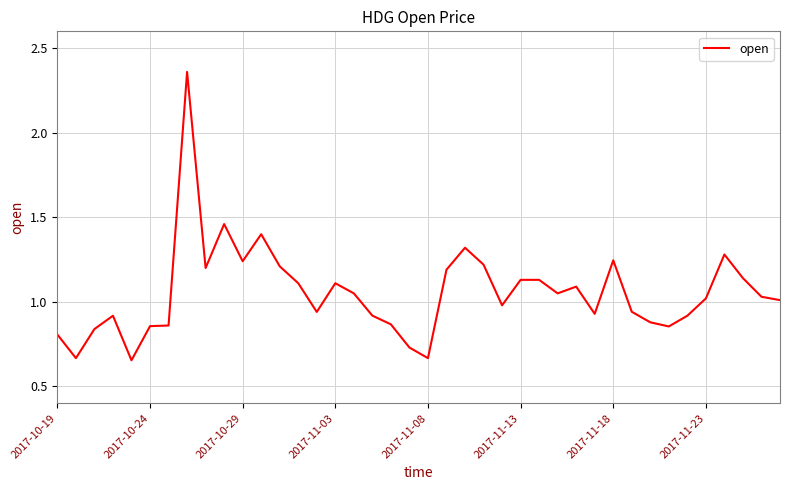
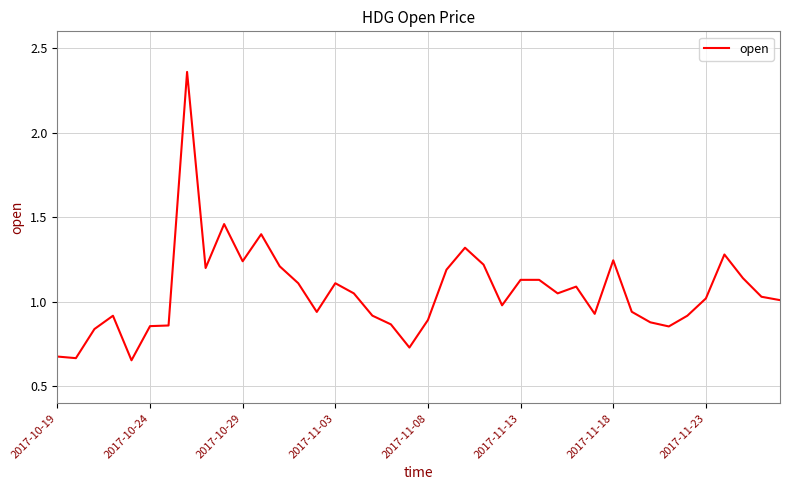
  {
-   "2017-10-19": 0.81,
+   "2017-10-19": 0.68,
    "2017-10-24": 0.86,
    "2017-10-29": 1.24,
    "2017-11-03": 1.11,
-   "2017-11-08": 0.67,
+   "2017-11-08": 0.89,
    "2017-11-13": 1.13,
    "2017-11-18": 1.25,
    "2017-11-23": 1.02
  }
